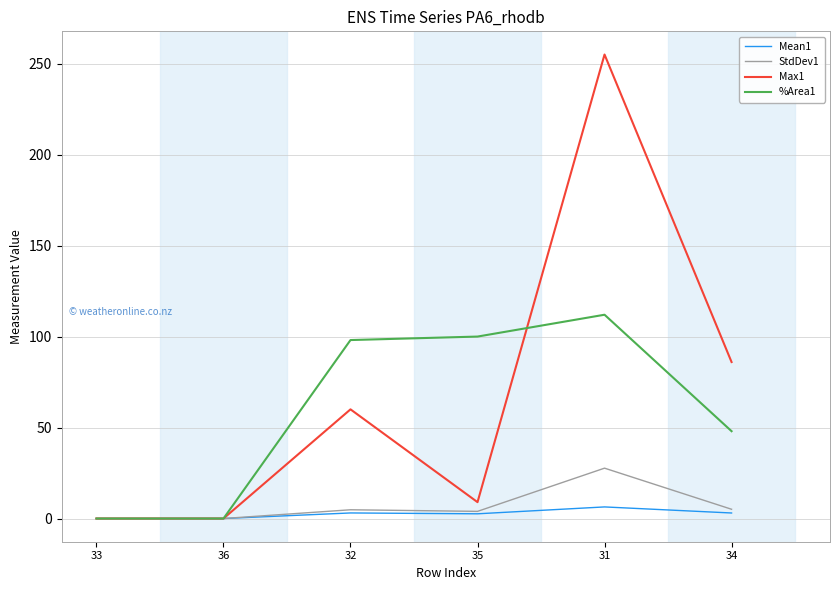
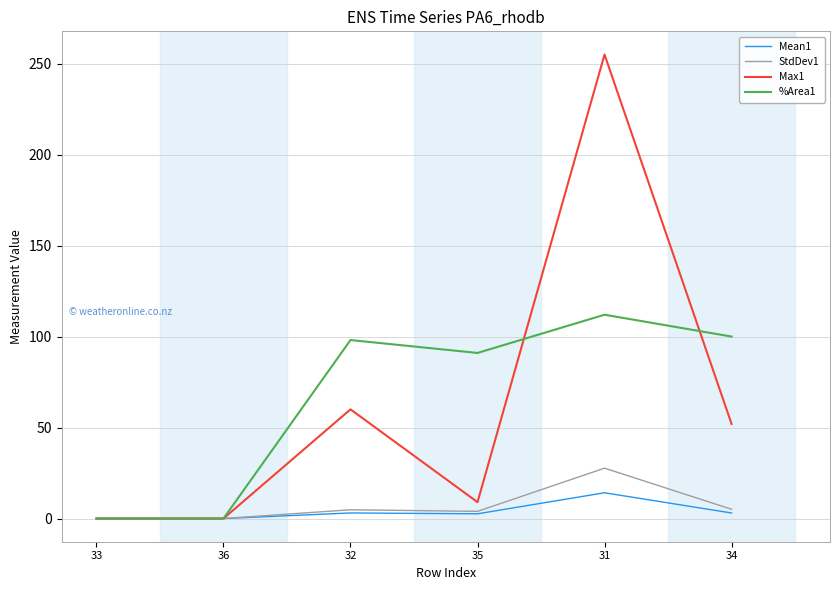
  {
    "Mean1": {
      "32": 3,
-     "31": 6,
+     "31": 14,
      "34": 3
    },
    "StdDev1": {
      "32": 5,
      "31": 28,
      "34": 5
    },
    "Max1": {
      "32": 60,
      "35": 9,
      "31": 255,
-     "34": 86
+     "34": 52
    },
    "%Area1": {
      "32": 98,
-     "35": 100,
+     "35": 91,
      "31": 112,
-     "34": 48
+     "34": 100
    }
  }
